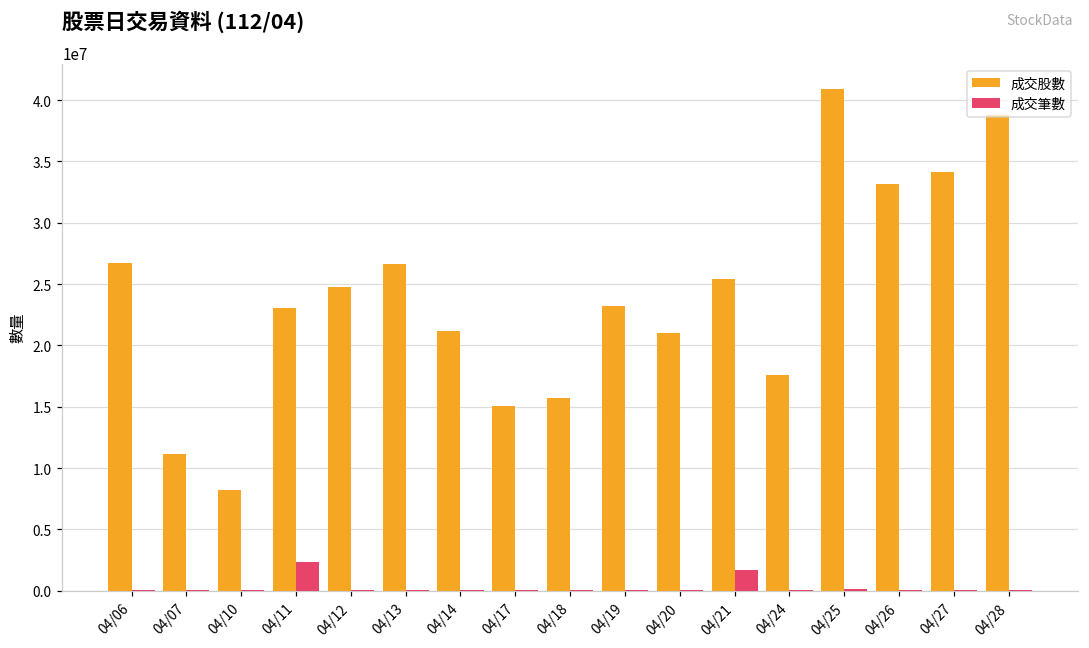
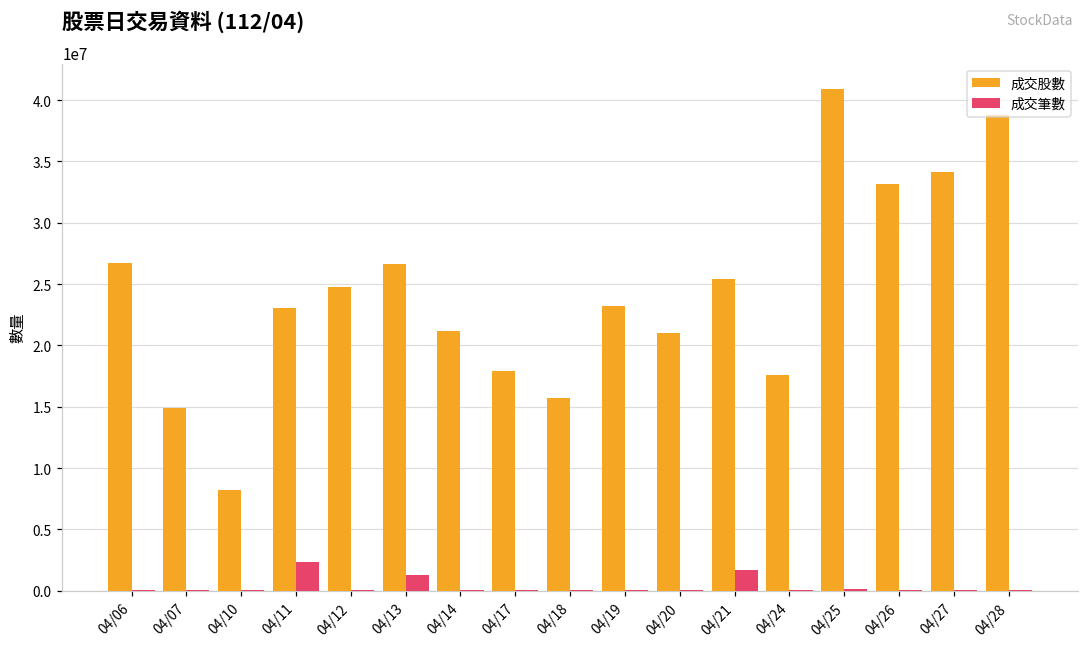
  {
    "成交股數": {
      "04/06": 26700000,
-     "04/07": 11100000,
+     "04/07": 14900000,
      "04/10": 8200000,
      "04/11": 23100000,
      "04/12": 24800000,
      "04/13": 26600000,
      "04/14": 21200000,
-     "04/17": 15000000,
+     "04/17": 17900000,
      "04/18": 15700000,
      "04/19": 23200000,
      "04/20": 21000000,
      "04/21": 25400000,
      "04/24": 17600000,
      "04/25": 40900000,
      "04/26": 33200000,
      "04/27": 34100000
    },
    "成交筆數": {
      "04/11": 2300000,
-     "04/13": 100000,
+     "04/13": 1300000,
      "04/21": 1700000
    }
  }
